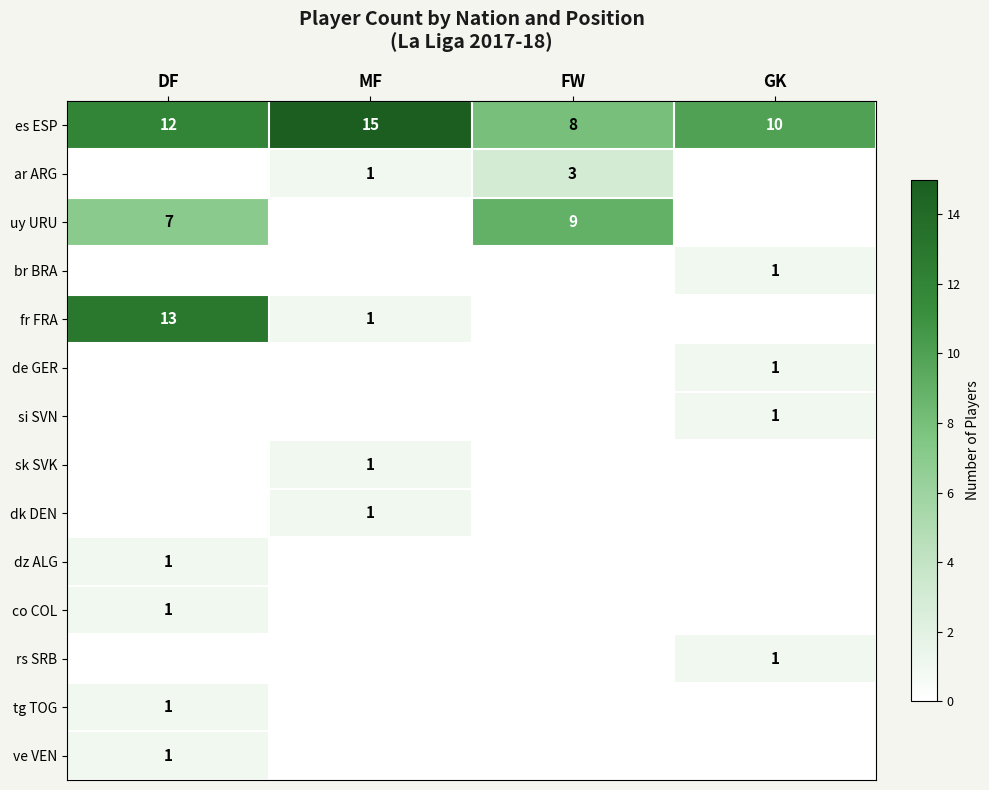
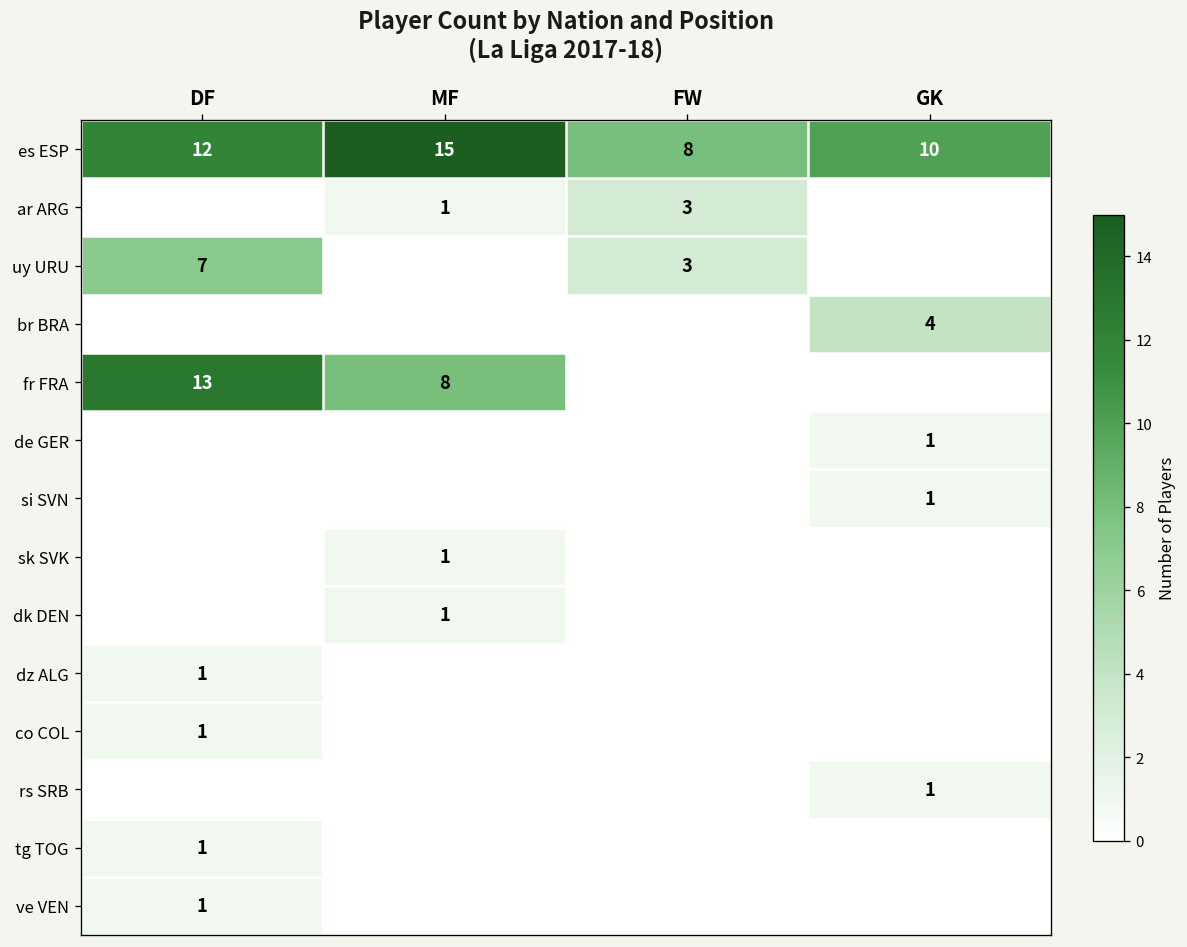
  {
    "es ESP": {
      "DF": 12,
      "MF": 15,
      "FW": 8,
      "GK": 10
    },
    "ar ARG": {
      "MF": 1,
      "FW": 3
    },
    "uy URU": {
      "DF": 7,
-     "FW": 9
+     "FW": 3
    },
    "br BRA": {
-     "GK": 1
+     "GK": 4
    },
    "fr FRA": {
      "DF": 13,
-     "MF": 1
+     "MF": 8
    },
    "de GER": {
      "GK": 1
    },
    "si SVN": {
      "GK": 1
    },
    "sk SVK": {
      "MF": 1
    },
    "dk DEN": {
      "MF": 1
    },
    "dz ALG": {
      "DF": 1
    },
    "co COL": {
      "DF": 1
    },
    "rs SRB": {
      "GK": 1
    },
    "tg TOG": {
      "DF": 1
    },
    "ve VEN": {
      "DF": 1
    }
  }
